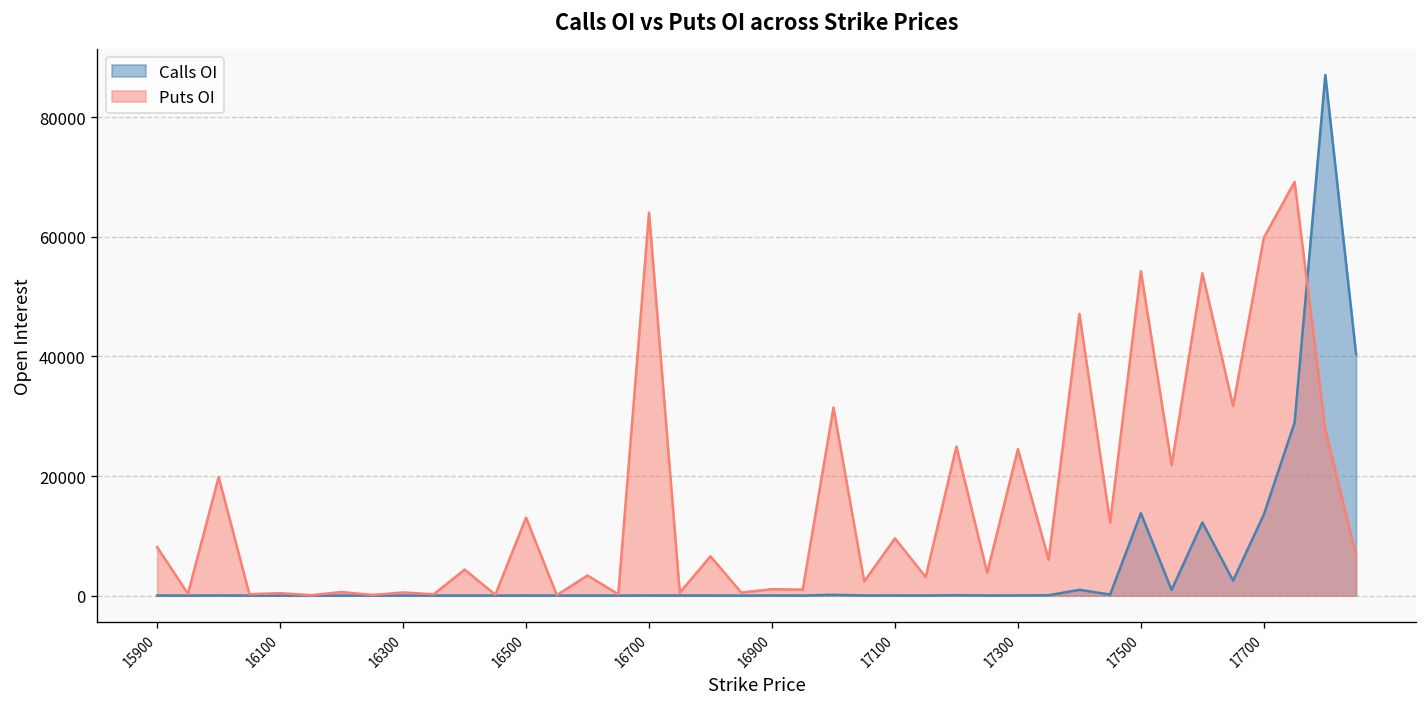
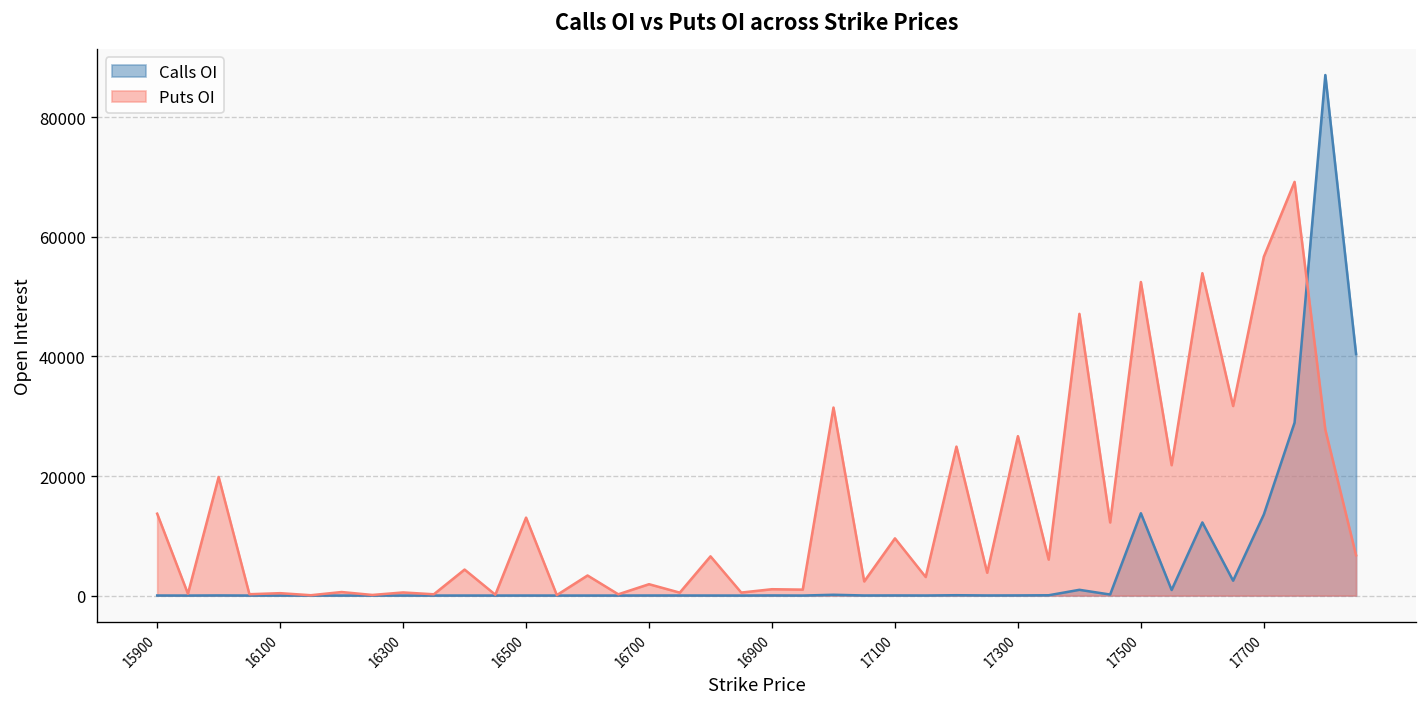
  {
    "Calls OI": {
      "15900": 0,
      "16300": 0,
      "16500": 0,
      "16700": 0,
      "16900": 0,
      "17100": 0,
      "17300": 0,
      "17500": 14000,
      "17700": 14000
    },
    "Puts OI": {
-     "15900": 8000,
+     "15900": 14000,
      "16300": 1000,
      "16500": 13000,
-     "16700": 64000,
+     "16700": 2000,
      "16900": 1000,
      "17100": 10000,
-     "17300": 24000,
-     "17500": 54000,
-     "17700": 60000
+     "17300": 27000,
+     "17500": 52000,
+     "17700": 57000
    }
  }
